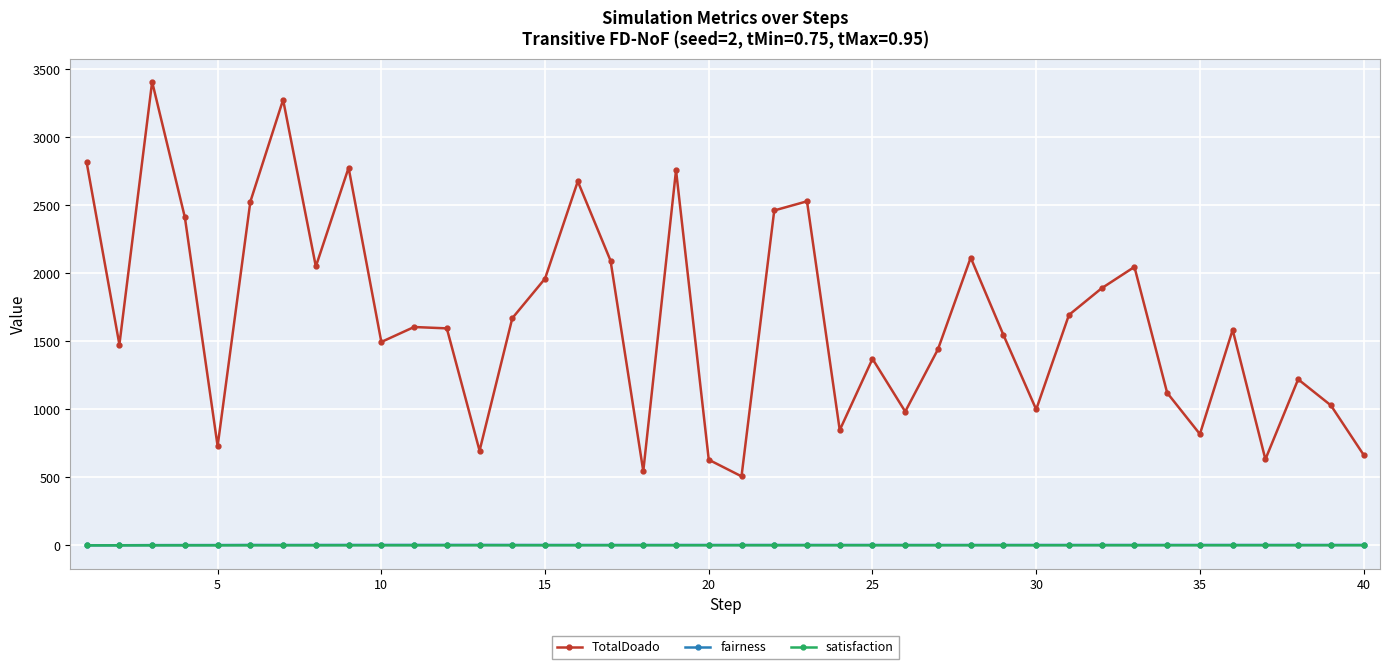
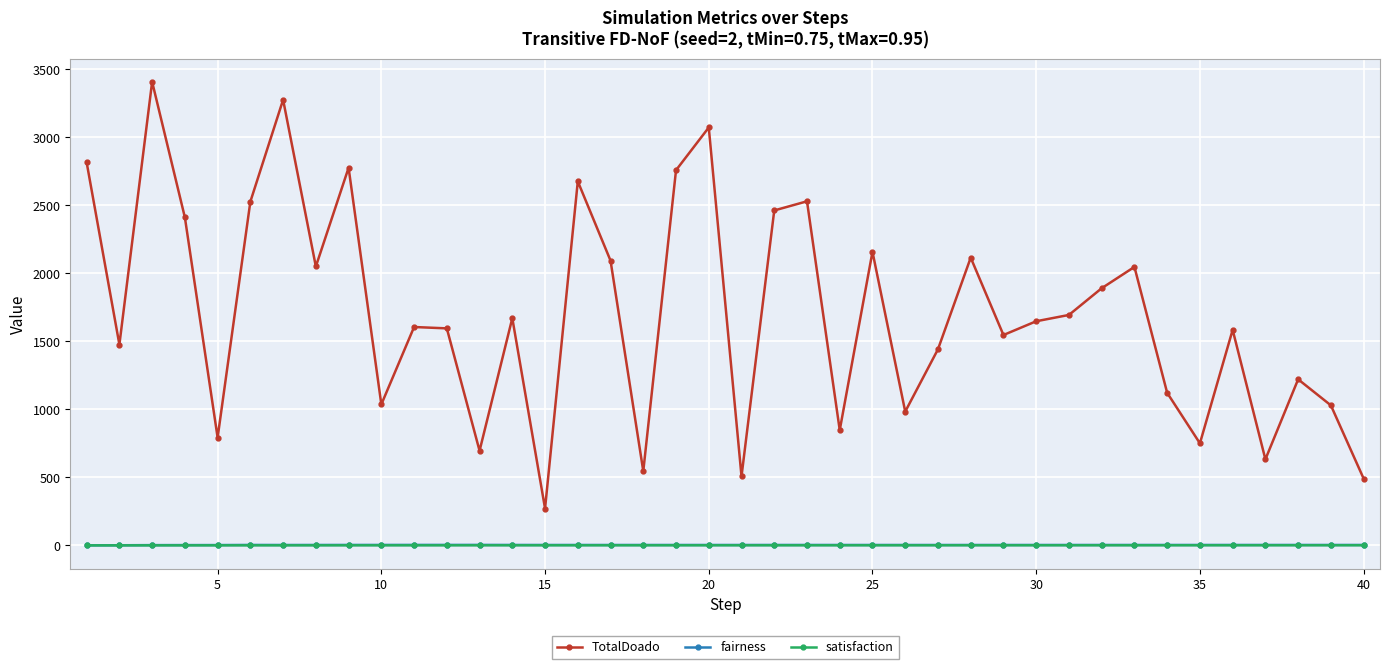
  {
    "TotalDoado": {
-     "5": 730,
-     "10": 1500,
-     "15": 1960,
-     "20": 630,
-     "25": 1370,
-     "30": 1000,
-     "35": 820,
-     "40": 660
+     "5": 790,
+     "10": 1040,
+     "15": 270,
+     "20": 3070,
+     "25": 2160,
+     "30": 1650,
+     "35": 750,
+     "40": 490
    }
  }
